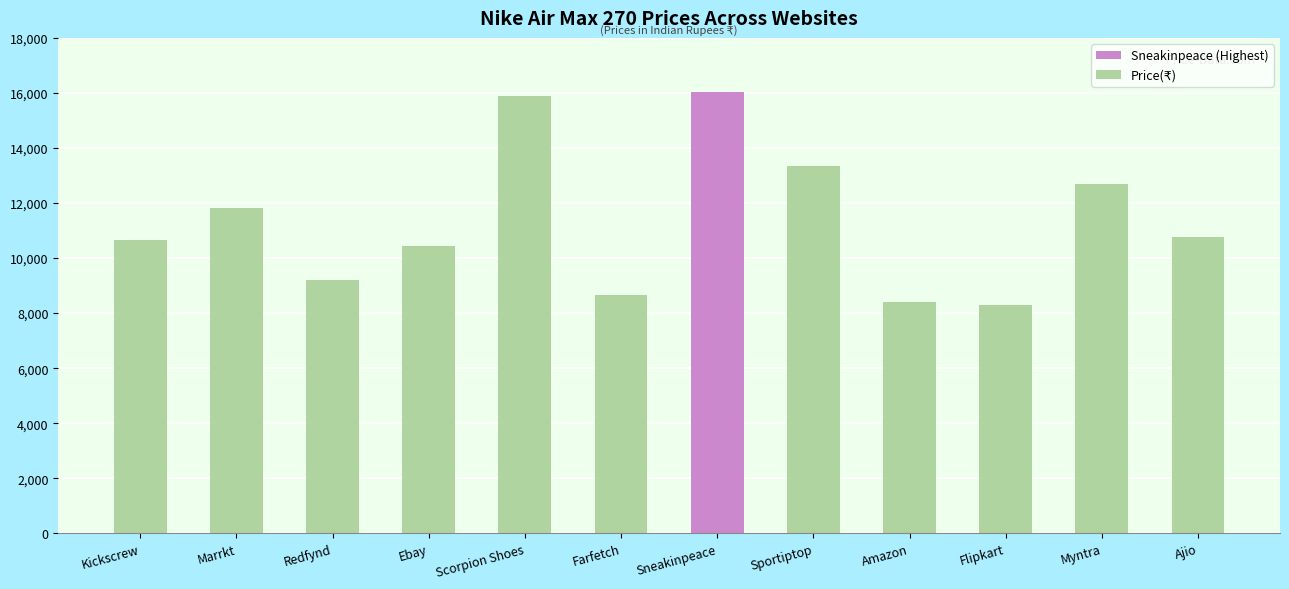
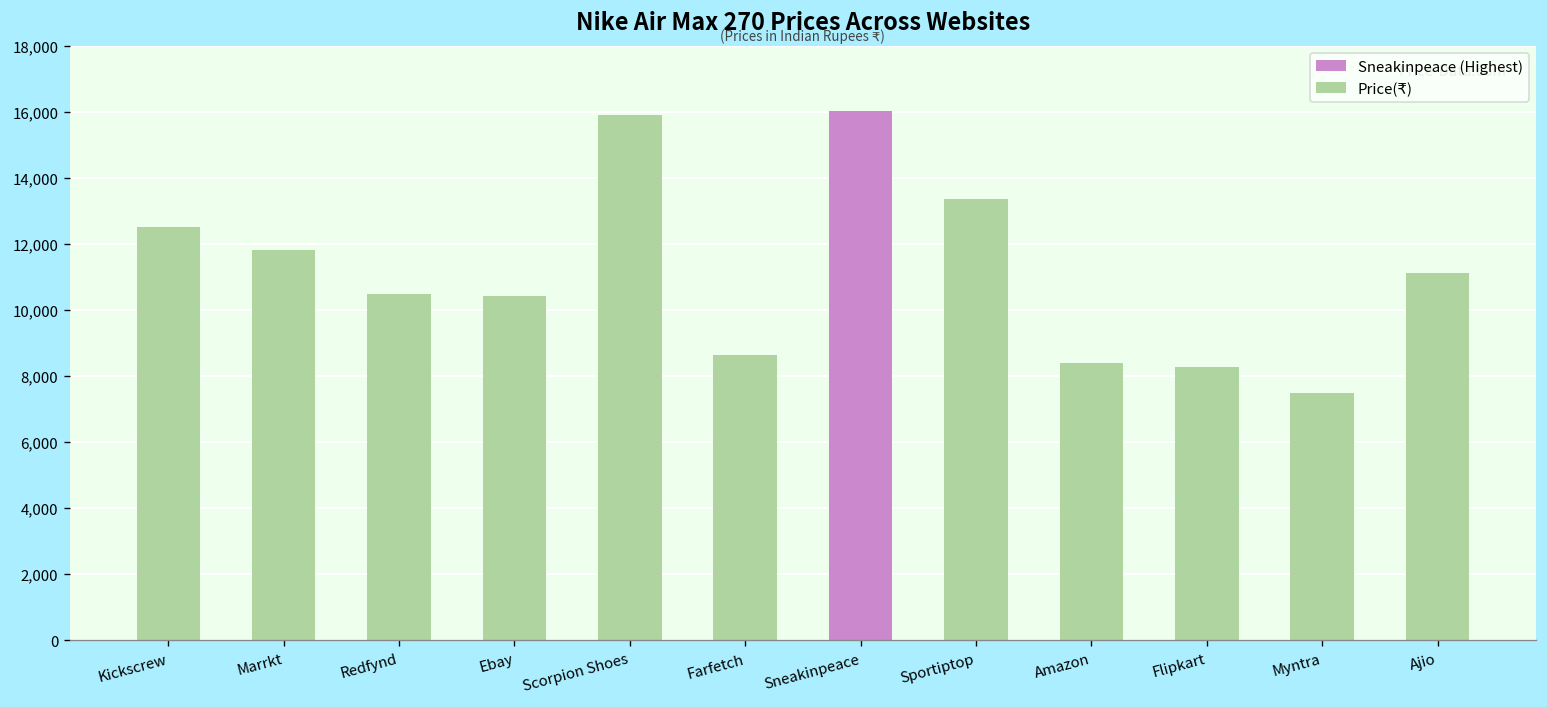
  {
-   "Kickscrew": "10,600",
+   "Kickscrew": "12,500",
    "Marrkt": "11,800",
-   "Redfynd": "9,200",
+   "Redfynd": "10,500",
    "Ebay": "10,400",
    "Scorpion Shoes": "15,900",
    "Farfetch": "8,600",
    "Sneakinpeace": "16,000",
    "Sportiptop": "13,400",
    "Amazon": "8,400",
    "Flipkart": "8,300",
-   "Myntra": "12,700",
-   "Ajio": "10,800"
+   "Myntra": "7,500",
+   "Ajio": "11,100"
  }
